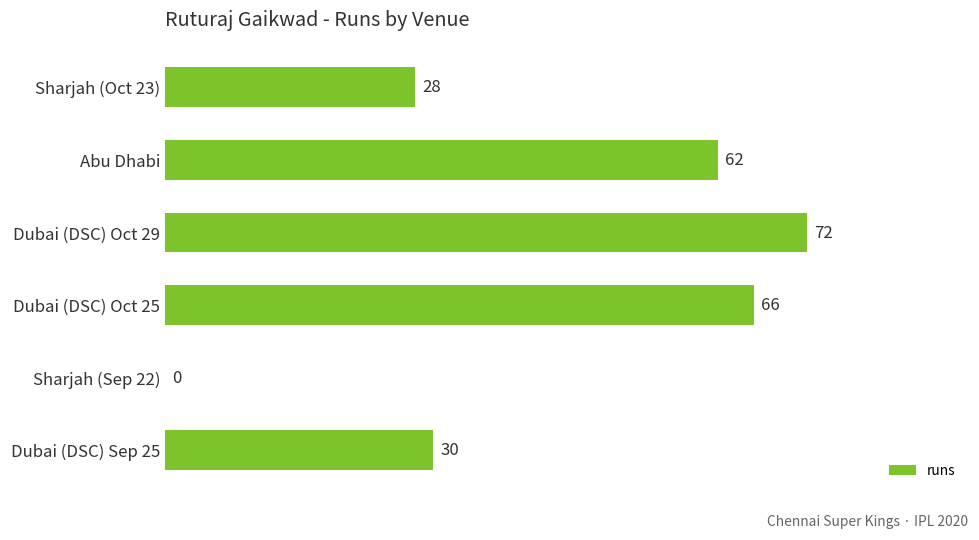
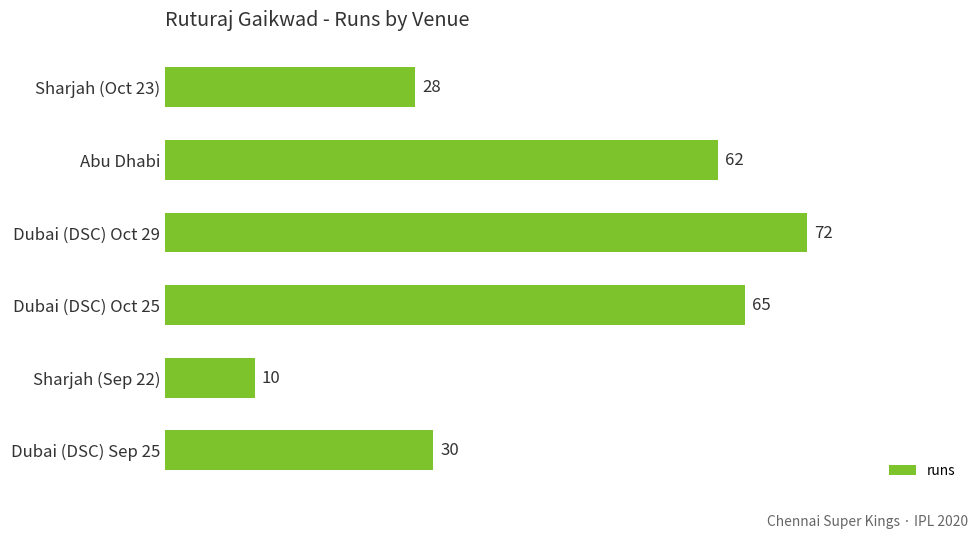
  {
    "Sharjah (Oct 23)": 28,
    "Abu Dhabi": 62,
    "Dubai (DSC) Oct 29": 72,
-   "Dubai (DSC) Oct 25": 66,
-   "Sharjah (Sep 22)": 0,
+   "Dubai (DSC) Oct 25": 65,
+   "Sharjah (Sep 22)": 10,
    "Dubai (DSC) Sep 25": 30
  }
